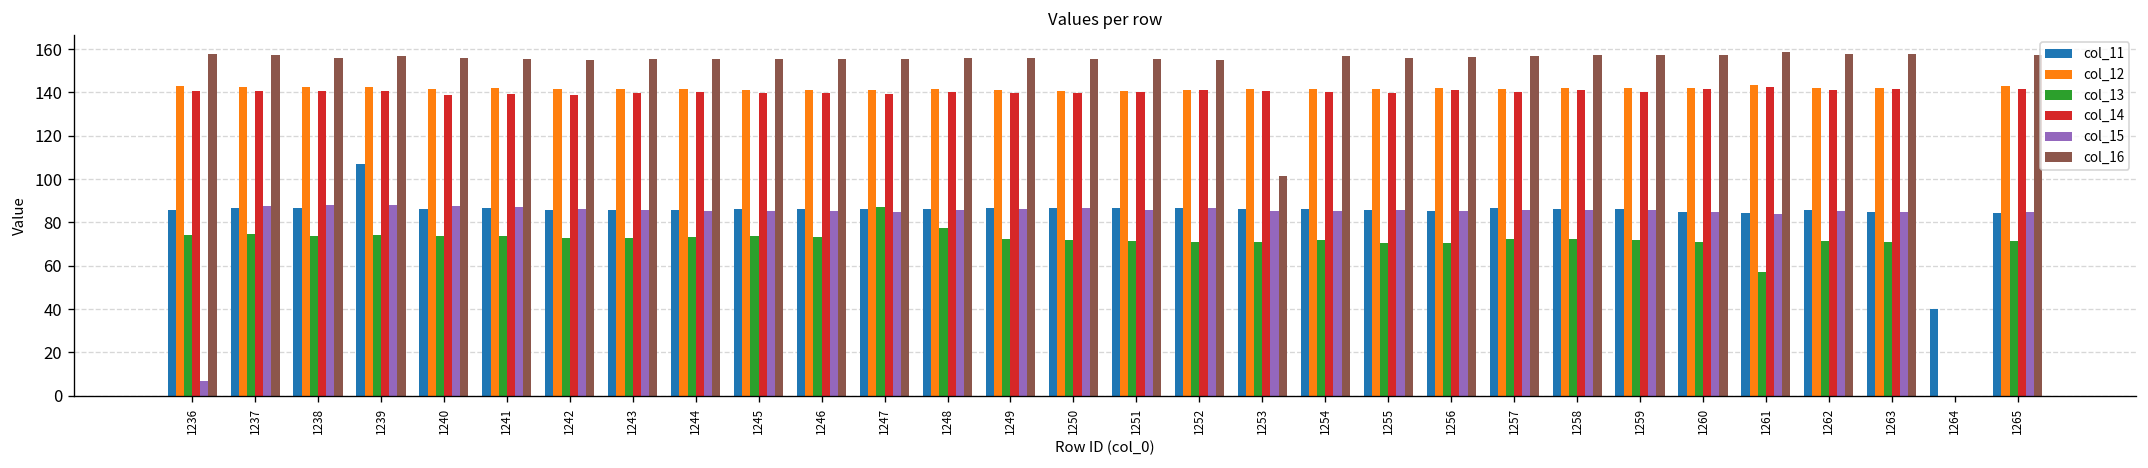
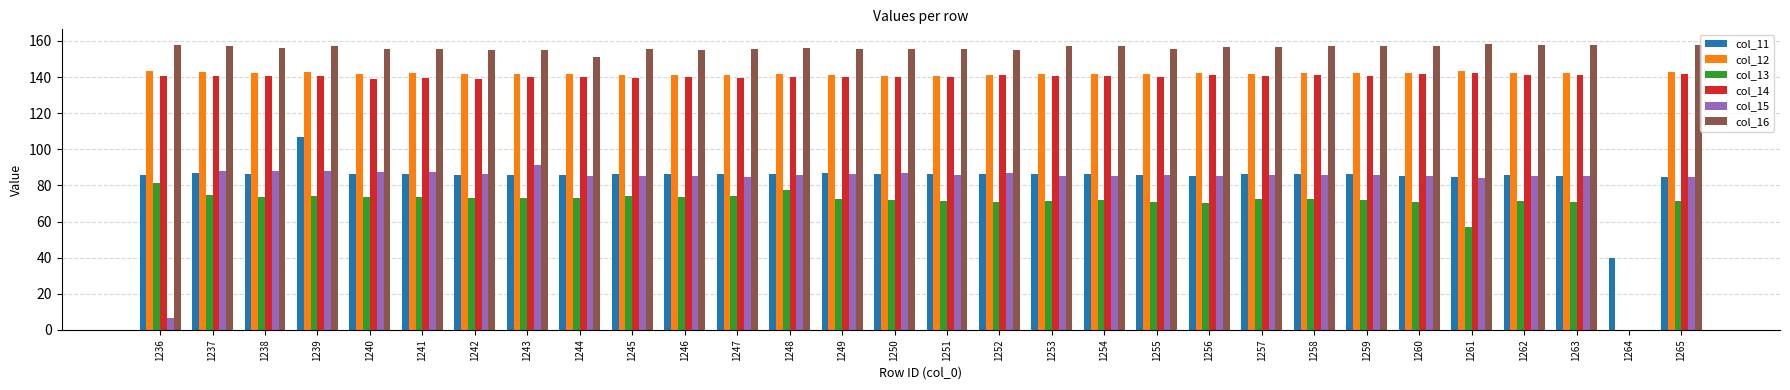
  {
    "col_11": {
      "1236": 86,
      "1237": 87,
      "1238": 87,
      "1239": 107,
      "1240": 86,
      "1241": 86,
      "1242": 86,
      "1243": 86,
      "1244": 86,
      "1245": 86,
      "1246": 86,
      "1247": 86,
      "1248": 86,
      "1249": 87,
      "1250": 86,
      "1251": 87,
      "1252": 87,
      "1253": 86,
      "1254": 86,
      "1255": 86,
      "1256": 85,
      "1257": 87,
      "1258": 86,
      "1259": 86,
      "1260": 85,
      "1261": 84,
      "1262": 86,
      "1263": 85,
      "1264": 40,
      "1265": 85
    },
    "col_12": {
      "1236": 143,
      "1237": 143,
      "1238": 142,
      "1239": 143,
      "1240": 142,
      "1241": 142,
      "1242": 141,
      "1243": 142,
      "1244": 142,
      "1245": 141,
      "1246": 141,
      "1247": 141,
      "1248": 141,
      "1249": 141,
      "1250": 140,
      "1251": 141,
      "1252": 141,
      "1253": 141,
      "1254": 141,
      "1255": 142,
      "1256": 142,
      "1257": 142,
      "1258": 142,
      "1259": 142,
      "1260": 142,
      "1261": 144,
      "1262": 142,
      "1263": 142,
      "1264": 0,
      "1265": 143
    },
    "col_13": {
-     "1236": 74,
+     "1236": 82,
      "1237": 75,
      "1238": 74,
      "1239": 74,
      "1240": 74,
      "1241": 74,
      "1242": 73,
      "1243": 73,
      "1244": 73,
      "1245": 74,
      "1246": 73,
-     "1247": 87,
+     "1247": 74,
      "1248": 77,
      "1249": 72,
      "1250": 72,
      "1251": 71,
      "1252": 71,
      "1253": 71,
      "1254": 72,
      "1255": 71,
      "1256": 70,
      "1257": 72,
      "1258": 72,
      "1259": 72,
      "1260": 71,
      "1261": 57,
      "1262": 71,
      "1263": 71,
      "1264": 0,
      "1265": 71
    },
    "col_14": {
      "1236": 141,
      "1237": 140,
      "1238": 141,
      "1239": 141,
      "1240": 139,
      "1241": 139,
      "1242": 139,
      "1243": 140,
      "1244": 140,
      "1245": 140,
      "1246": 140,
      "1247": 139,
      "1248": 140,
      "1249": 140,
      "1250": 140,
      "1251": 140,
      "1252": 141,
      "1253": 141,
      "1254": 140,
      "1255": 140,
      "1256": 141,
      "1257": 140,
      "1258": 141,
      "1259": 140,
      "1260": 142,
      "1261": 142,
      "1262": 141,
      "1263": 141,
      "1264": 0,
      "1265": 142
    },
    "col_15": {
      "1236": 7,
      "1237": 88,
      "1238": 88,
      "1239": 88,
      "1240": 87,
      "1241": 87,
      "1242": 86,
-     "1243": 86,
+     "1243": 91,
      "1244": 85,
      "1245": 85,
      "1246": 85,
      "1247": 85,
      "1248": 86,
      "1249": 86,
      "1250": 87,
      "1251": 86,
      "1252": 87,
      "1253": 85,
      "1254": 85,
      "1255": 86,
      "1256": 85,
      "1257": 86,
      "1258": 86,
      "1259": 86,
      "1260": 85,
      "1261": 84,
      "1262": 85,
      "1263": 85,
      "1264": 0,
      "1265": 85
    },
    "col_16": {
      "1236": 158,
      "1237": 157,
      "1238": 156,
      "1239": 157,
      "1240": 156,
      "1241": 155,
      "1242": 155,
      "1243": 155,
-     "1244": 156,
+     "1244": 151,
      "1245": 155,
      "1246": 155,
      "1247": 155,
      "1248": 156,
      "1249": 156,
      "1250": 155,
      "1251": 156,
      "1252": 155,
-     "1253": 101,
+     "1253": 157,
      "1254": 157,
      "1255": 156,
      "1256": 157,
      "1257": 157,
      "1258": 157,
      "1259": 157,
      "1260": 157,
      "1261": 158,
      "1262": 158,
      "1263": 158,
      "1264": 0,
      "1265": 157
    }
  }
